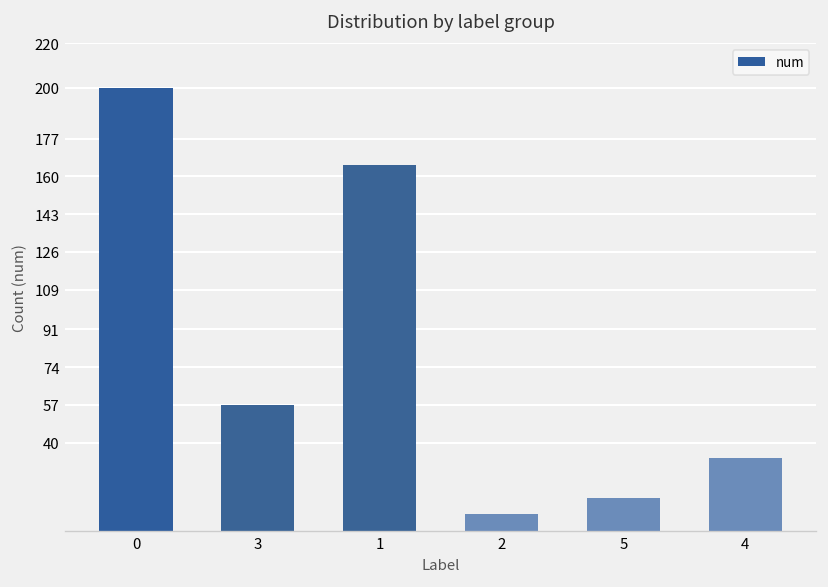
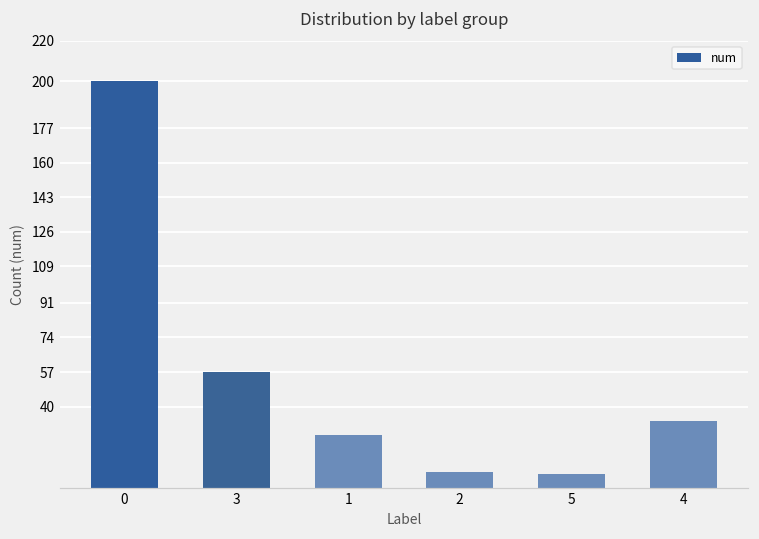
  {
    "0": 200,
    "3": 57,
-   "1": 165,
+   "1": 26,
    "2": 8,
-   "5": 15,
+   "5": 7,
    "4": 33
  }
